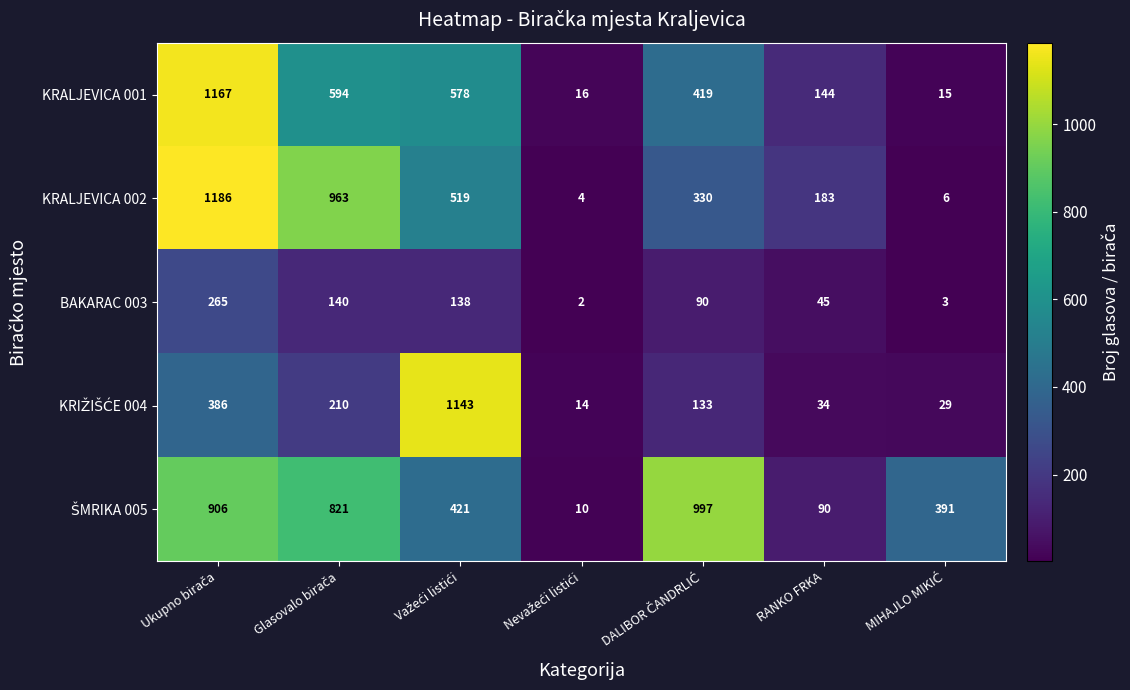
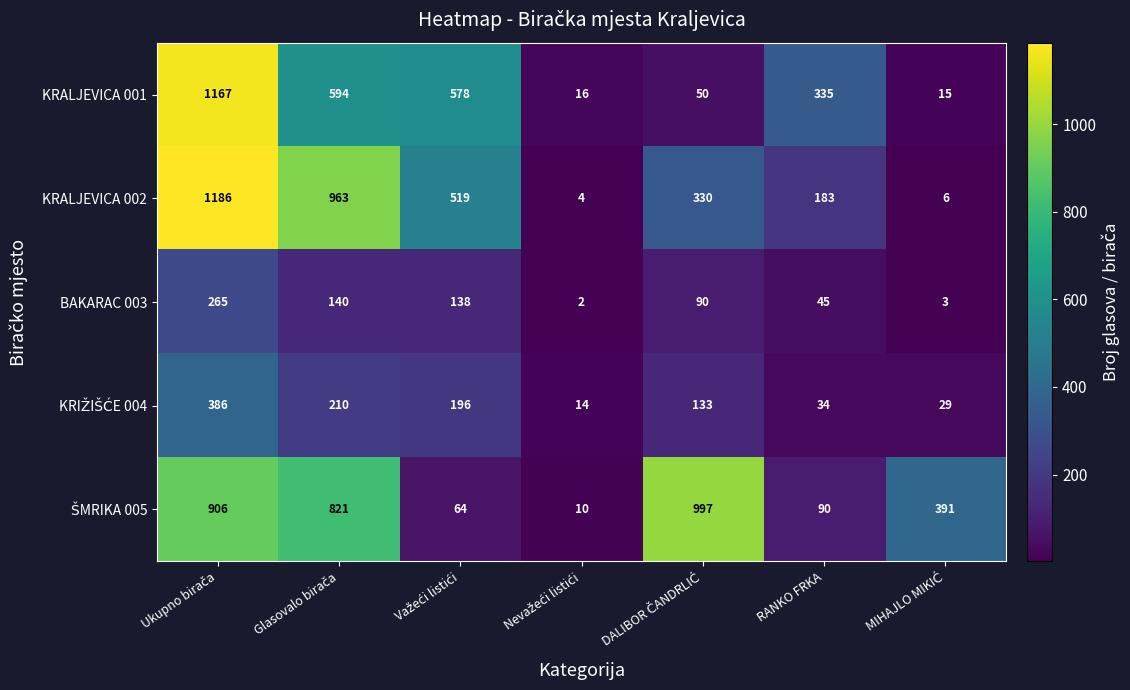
  {
    "KRALJEVICA 001": {
      "Ukupno birača": 1167,
      "Glasovalo birača": 594,
      "Važeći listići": 578,
      "Nevažeći listići": 16,
-     "DALIBOR ČANDRLIĆ": 419,
-     "RANKO FRKA": 144,
+     "DALIBOR ČANDRLIĆ": 50,
+     "RANKO FRKA": 335,
      "MIHAJLO MIKIĆ": 15
    },
    "KRALJEVICA 002": {
      "Ukupno birača": 1186,
      "Glasovalo birača": 963,
      "Važeći listići": 519,
      "Nevažeći listići": 4,
      "DALIBOR ČANDRLIĆ": 330,
      "RANKO FRKA": 183,
      "MIHAJLO MIKIĆ": 6
    },
    "BAKARAC 003": {
      "Ukupno birača": 265,
      "Glasovalo birača": 140,
      "Važeći listići": 138,
      "Nevažeći listići": 2,
      "DALIBOR ČANDRLIĆ": 90,
      "RANKO FRKA": 45,
      "MIHAJLO MIKIĆ": 3
    },
    "KRIŽIŠĆE 004": {
      "Ukupno birača": 386,
      "Glasovalo birača": 210,
-     "Važeći listići": 1143,
+     "Važeći listići": 196,
      "Nevažeći listići": 14,
      "DALIBOR ČANDRLIĆ": 133,
      "RANKO FRKA": 34,
      "MIHAJLO MIKIĆ": 29
    },
    "ŠMRIKA 005": {
      "Ukupno birača": 906,
      "Glasovalo birača": 821,
-     "Važeći listići": 421,
+     "Važeći listići": 64,
      "Nevažeći listići": 10,
      "DALIBOR ČANDRLIĆ": 997,
      "RANKO FRKA": 90,
      "MIHAJLO MIKIĆ": 391
    }
  }
